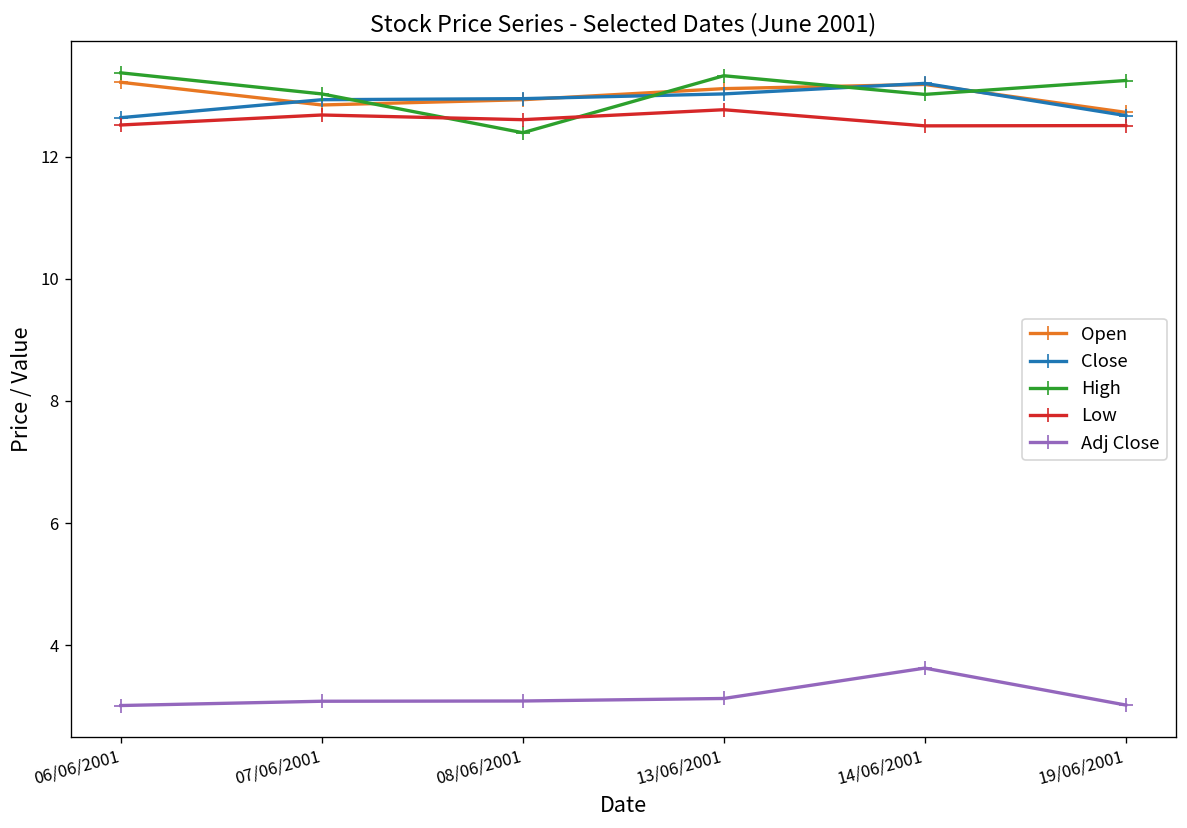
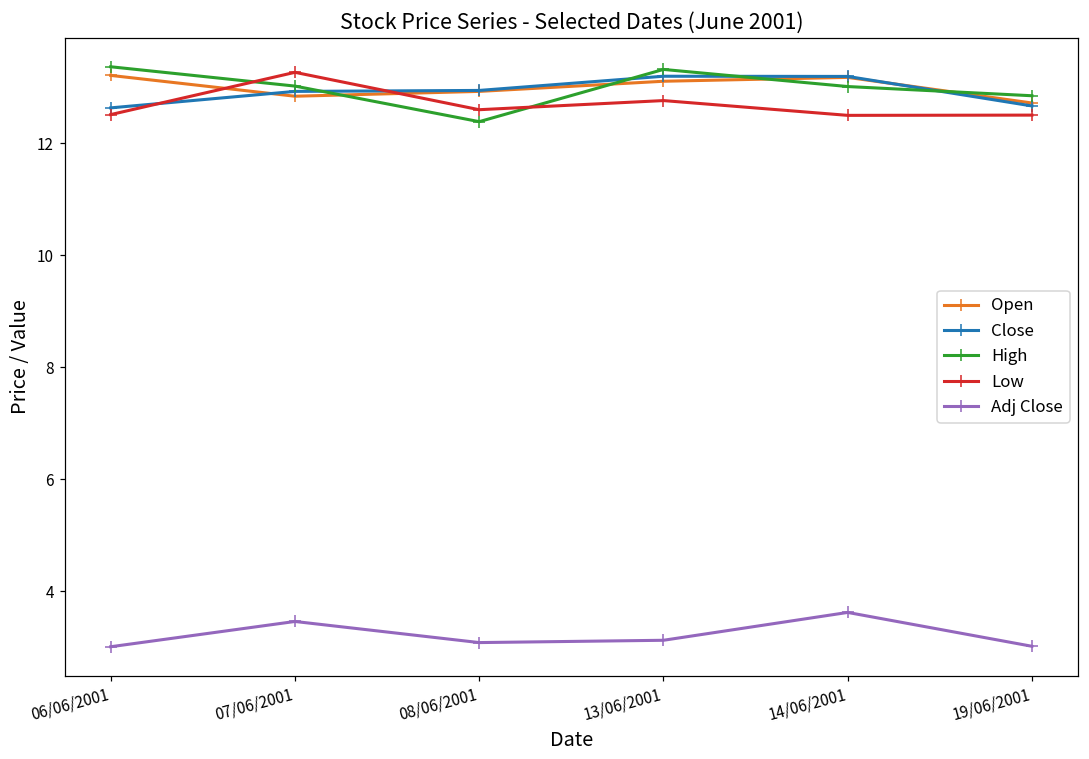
  {
    "Open": {
      "06/06/2001": 13.2,
      "07/06/2001": 12.8,
      "13/06/2001": 13.1,
      "19/06/2001": 12.7
    },
    "Close": {
      "06/06/2001": 12.6,
      "07/06/2001": 12.9,
-     "13/06/2001": 13.0,
+     "13/06/2001": 13.2,
      "19/06/2001": 12.7
    },
    "High": {
      "06/06/2001": 13.4,
      "07/06/2001": 13.0,
      "08/06/2001": 12.4,
      "13/06/2001": 13.3,
      "14/06/2001": 13.0,
-     "19/06/2001": 13.2
+     "19/06/2001": 12.9
    },
    "Low": {
      "06/06/2001": 12.5,
-     "07/06/2001": 12.7,
+     "07/06/2001": 13.3,
      "08/06/2001": 12.6,
      "13/06/2001": 12.8,
      "14/06/2001": 12.5,
      "19/06/2001": 12.5
    },
    "Adj Close": {
      "06/06/2001": 3.0,
-     "07/06/2001": 3.1,
+     "07/06/2001": 3.5,
      "08/06/2001": 3.1,
      "13/06/2001": 3.1,
      "14/06/2001": 3.6,
      "19/06/2001": 3.0
    }
  }
